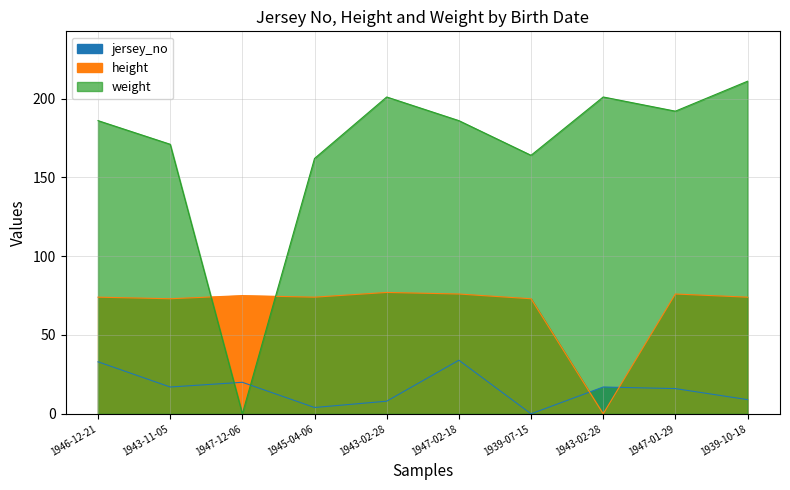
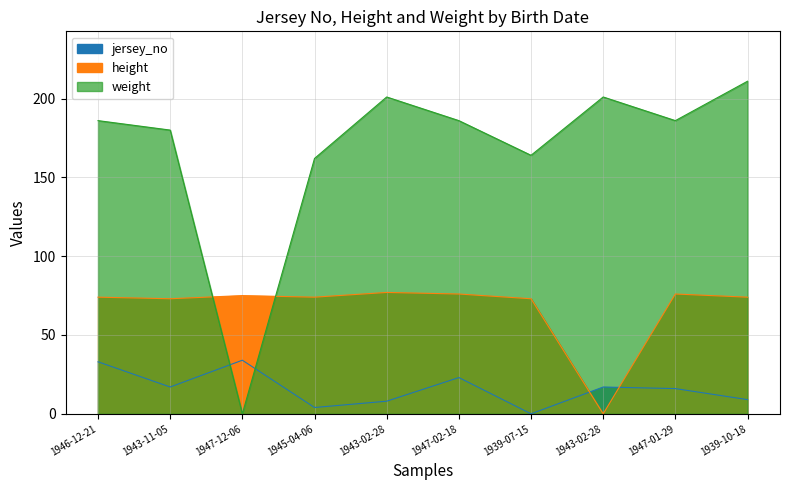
  {
    "jersey_no": {
      "1946-12-21": 33,
      "1943-11-05": 17,
-     "1947-12-06": 20,
+     "1947-12-06": 34,
      "1945-04-06": 4,
-     "1947-02-18": 34,
+     "1947-02-18": 23,
      "1939-07-15": 0,
      "1947-01-29": 16,
      "1939-10-18": 9
    },
    "height": {
      "1946-12-21": 74,
      "1943-11-05": 73,
      "1947-12-06": 75,
      "1945-04-06": 74,
      "1947-02-18": 76,
      "1939-07-15": 73,
      "1947-01-29": 76,
      "1939-10-18": 74
    },
    "weight": {
      "1946-12-21": 186,
-     "1943-11-05": 171,
+     "1943-11-05": 180,
      "1947-12-06": 0,
      "1945-04-06": 162,
      "1947-02-18": 186,
      "1939-07-15": 164,
-     "1947-01-29": 192,
+     "1947-01-29": 186,
      "1939-10-18": 211
    }
  }
